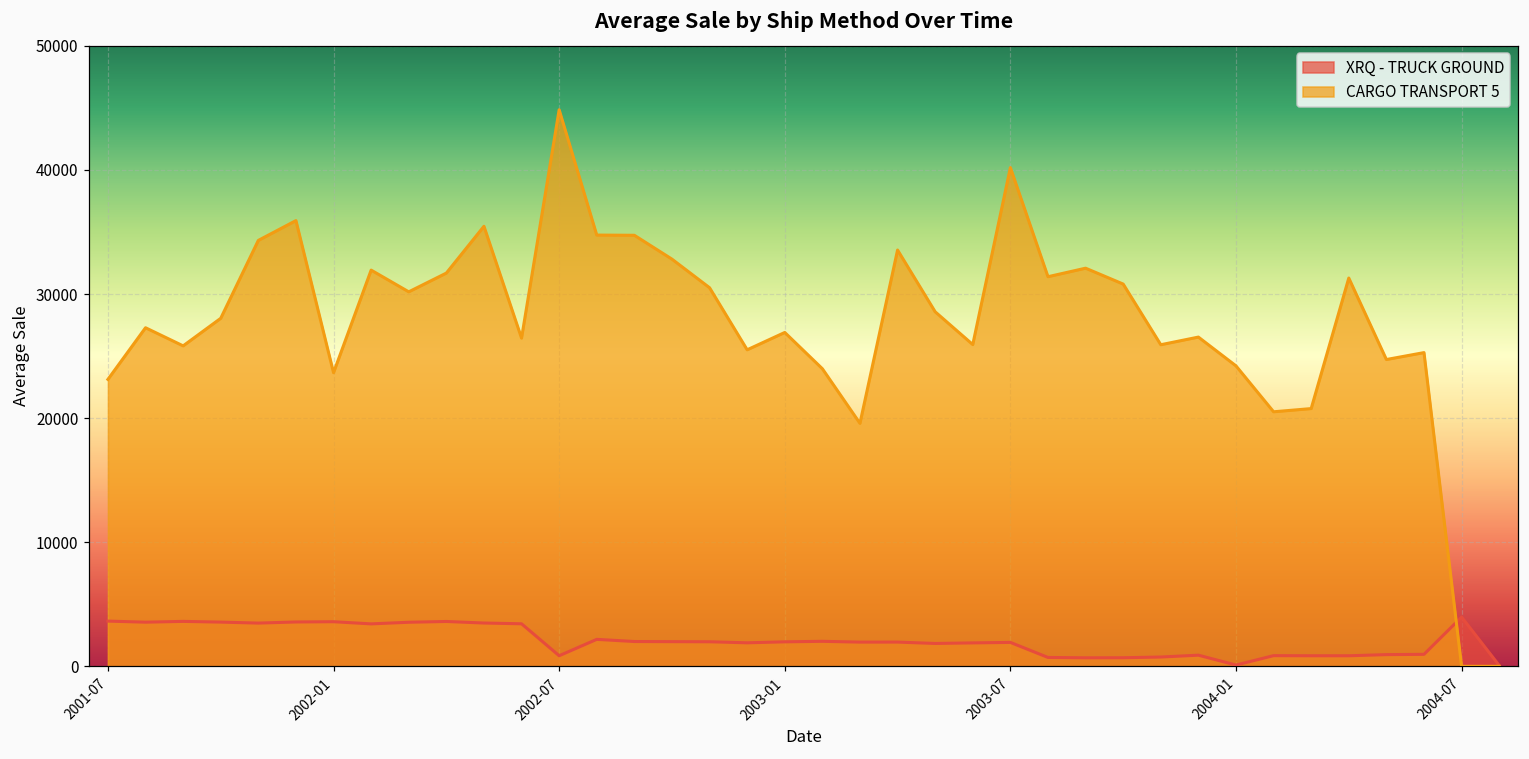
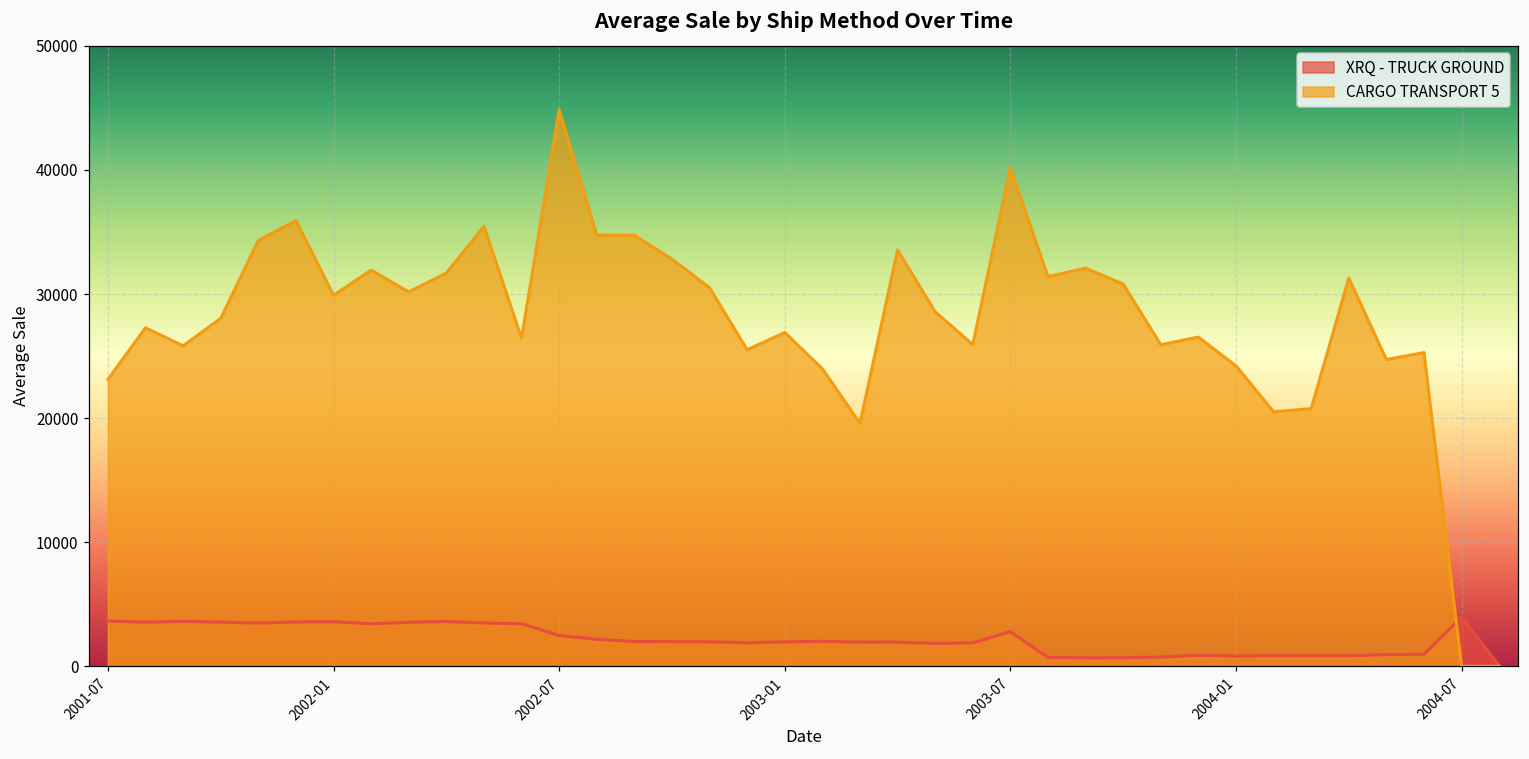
  {
    "XRQ - TRUCK GROUND": {
      "2001-07": 3600,
      "2002-01": 3600,
-     "2002-07": 900,
+     "2002-07": 2500,
      "2003-01": 2000,
-     "2003-07": 1900,
-     "2004-01": 100,
+     "2003-07": 2800,
+     "2004-01": 800,
      "2004-07": 4000
    },
    "CARGO TRANSPORT 5": {
      "2001-07": 23100,
-     "2002-01": 23700,
+     "2002-01": 29900,
      "2002-07": 44800,
      "2003-01": 26900,
      "2003-07": 40200,
      "2004-01": 24200,
      "2004-07": 0
    }
  }
